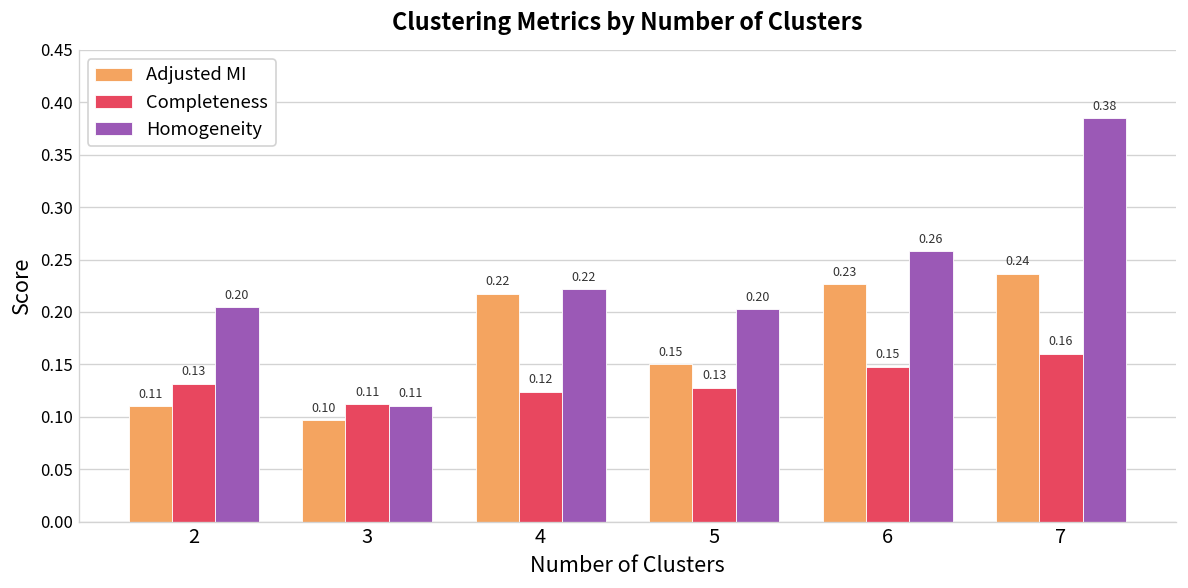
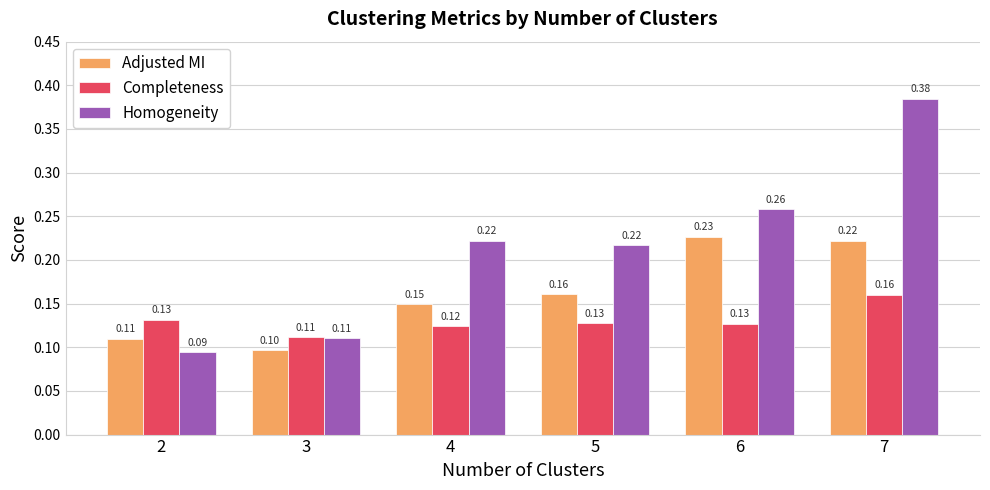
  {
    "Adjusted MI": {
      "2": 0.11,
      "3": 0.10,
-     "4": 0.22,
-     "5": 0.15,
+     "4": 0.15,
+     "5": 0.16,
      "6": 0.23,
-     "7": 0.24
+     "7": 0.22
    },
    "Completeness": {
      "2": 0.13,
      "3": 0.11,
      "4": 0.12,
      "5": 0.13,
-     "6": 0.15,
+     "6": 0.13,
      "7": 0.16
    },
    "Homogeneity": {
-     "2": 0.20,
+     "2": 0.09,
      "3": 0.11,
      "4": 0.22,
-     "5": 0.20,
+     "5": 0.22,
      "6": 0.26,
      "7": 0.38
    }
  }
